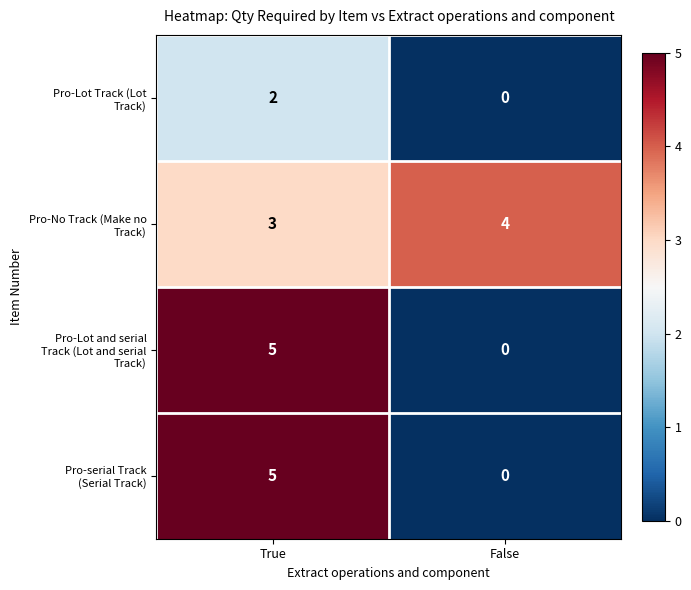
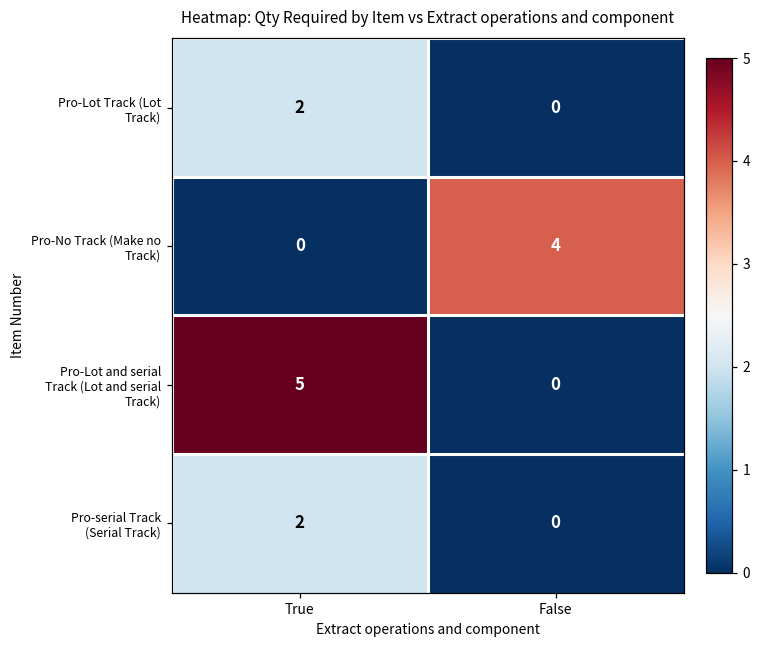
  {
    "Pro-Lot Track (Lot Track)": {
      "True": 2,
      "False": 0
    },
    "Pro-No Track (Make no Track)": {
-     "True": 3,
+     "True": 0,
      "False": 4
    },
    "Pro-Lot and serial Track (Lot and serial Track)": {
      "True": 5,
      "False": 0
    },
    "Pro-serial Track (Serial Track)": {
-     "True": 5,
+     "True": 2,
      "False": 0
    }
  }
